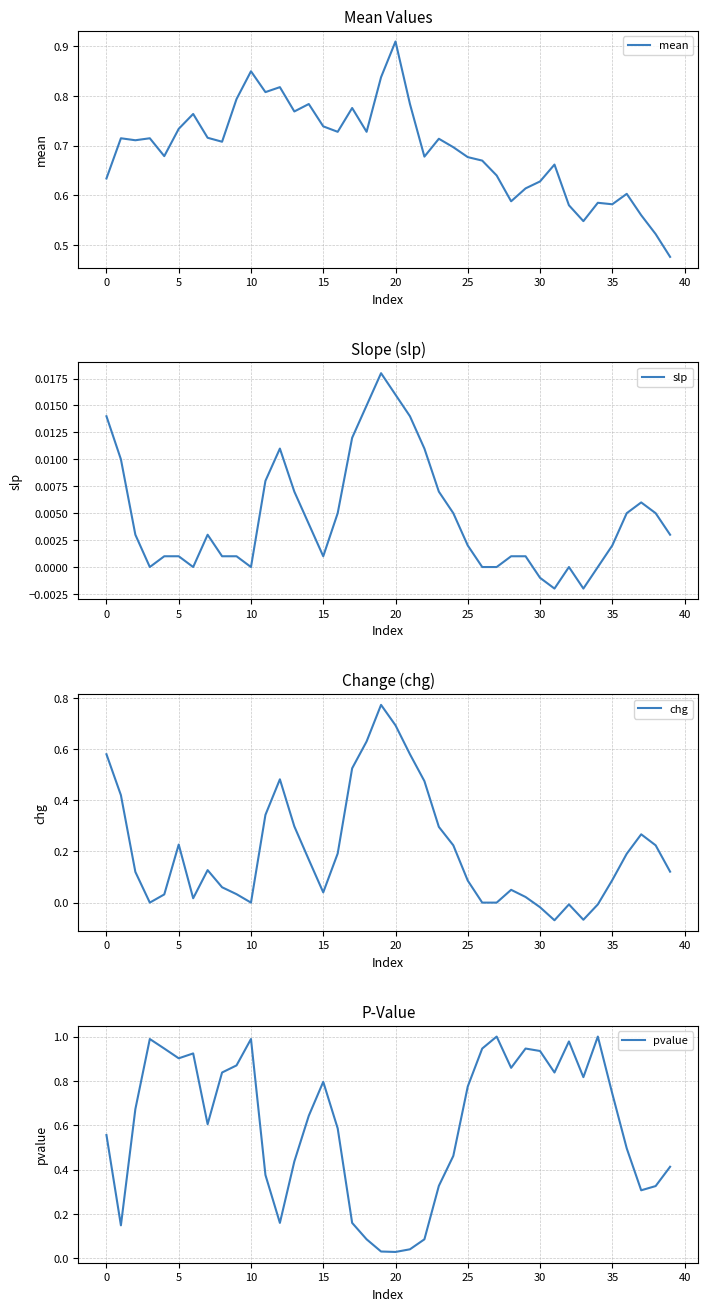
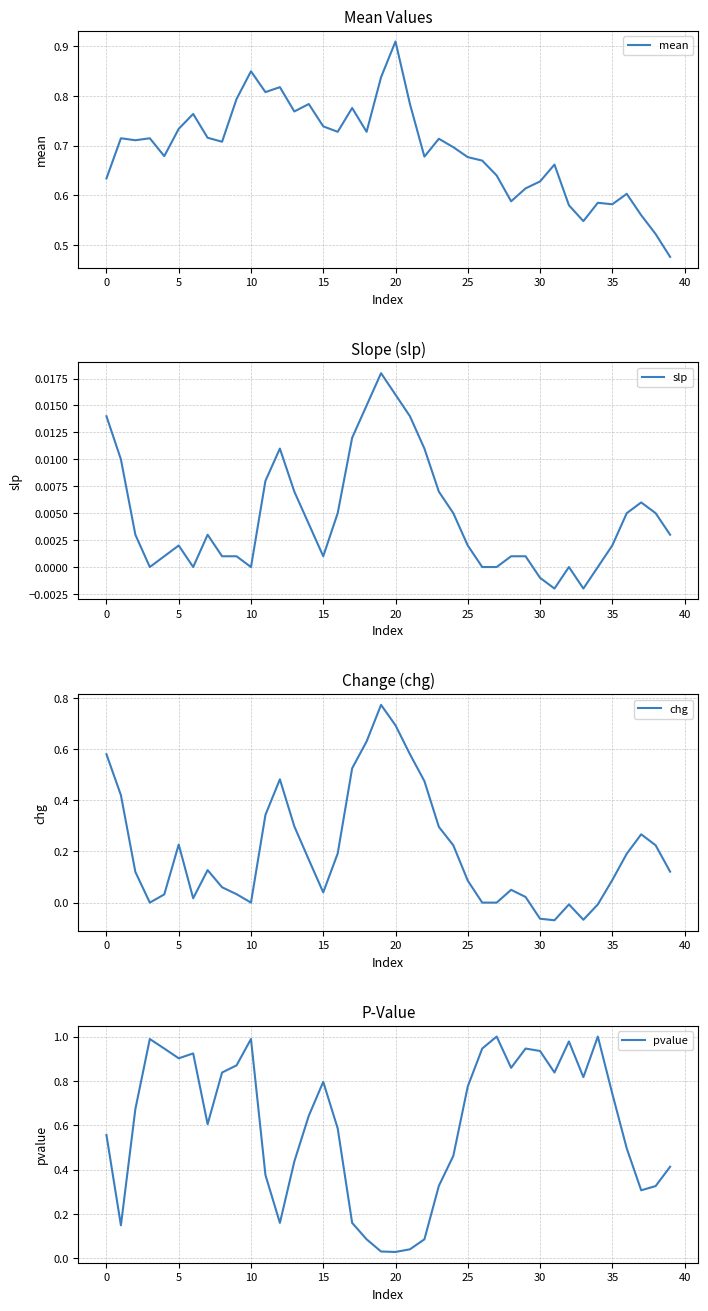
  {
    "Mean Values": {
      "0": 0.63,
      "5": 0.73,
      "10": 0.85,
      "15": 0.74,
      "20": 0.91,
      "25": 0.68,
      "30": 0.63,
      "35": 0.58
    },
    "Slope (slp)": {
      "0": 0.014,
-     "5": 0.001,
+     "5": 0.002,
      "10": 0.000,
      "15": 0.001,
      "20": 0.016,
      "25": 0.002,
      "30": -0.001,
      "35": 0.002
    },
    "Change (chg)": {
      "0": 0.58,
      "5": 0.23,
      "10": 0.00,
      "15": 0.04,
      "20": 0.69,
      "25": 0.09,
-     "30": -0.02,
+     "30": -0.06,
      "35": 0.09
    },
    "P-Value": {
      "0": 0.56,
      "5": 0.90,
      "10": 0.99,
      "15": 0.80,
      "20": 0.03,
      "25": 0.78,
      "30": 0.94,
      "35": 0.74
    }
  }
